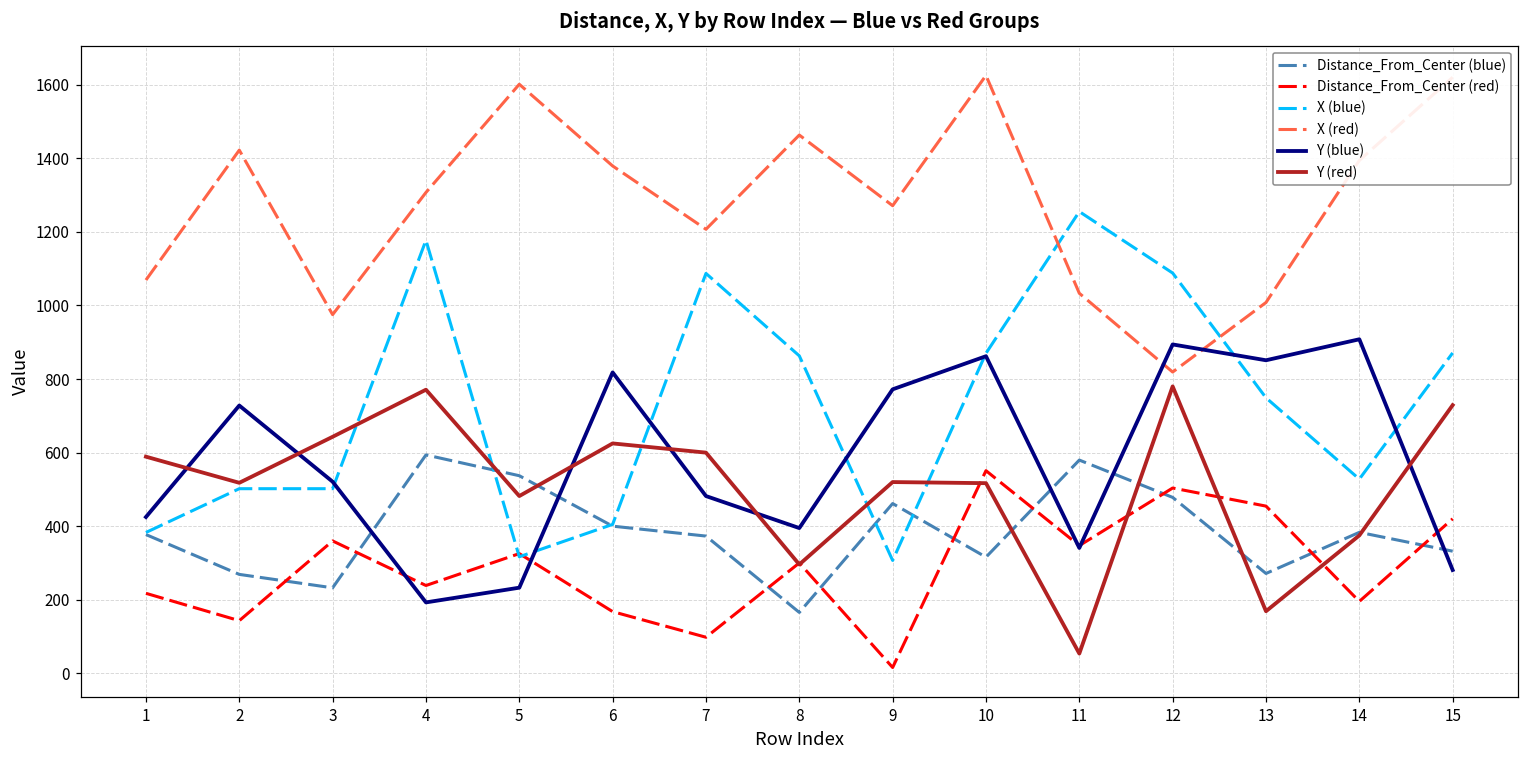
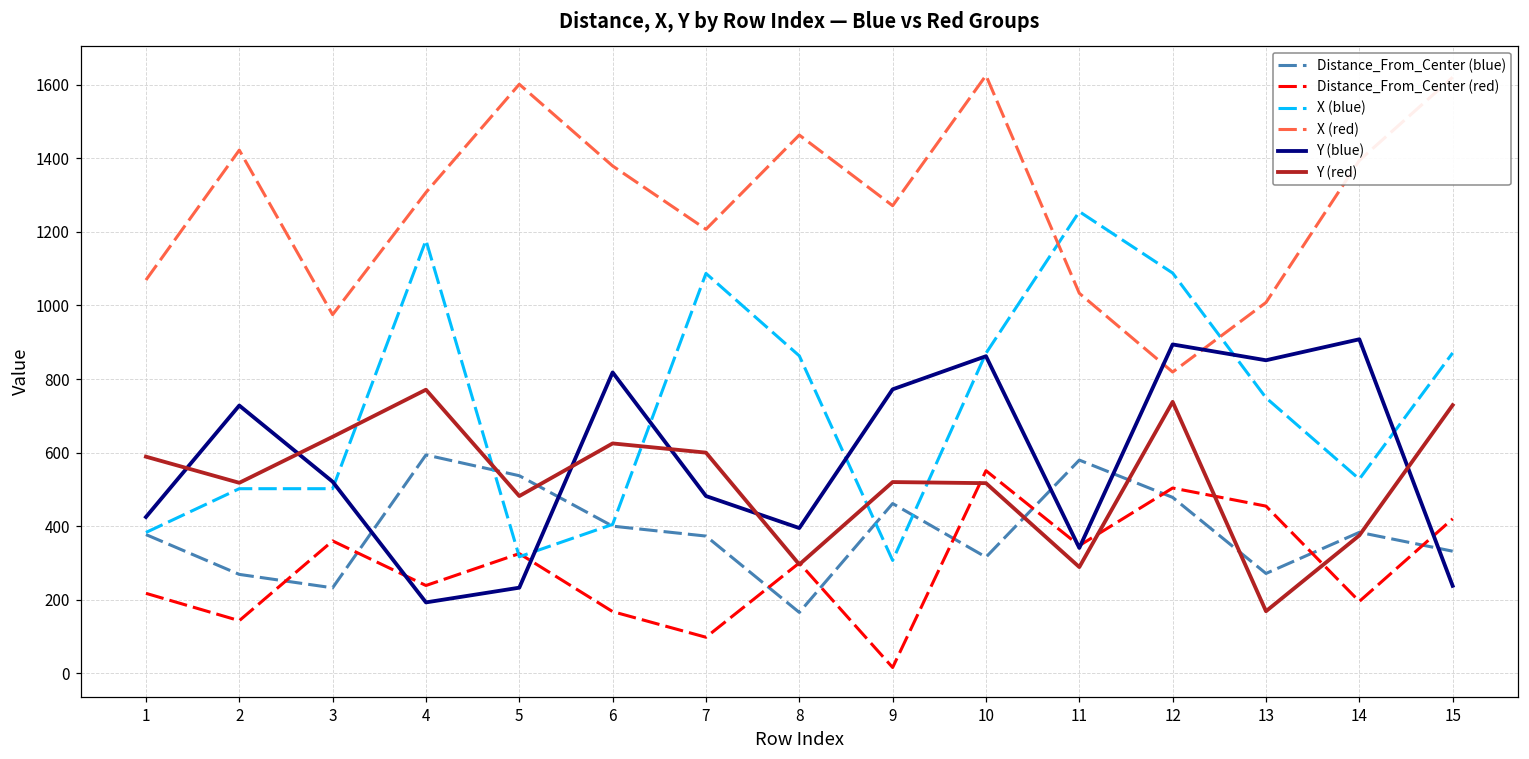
  {
    "Distance_From_Center (blue)": {
      "2": 270,
      "3": 230,
      "4": 590,
      "5": 540,
      "7": 370,
      "8": 170,
      "9": 460,
      "10": 320,
      "11": 580,
      "12": 480,
      "13": 270,
      "14": 380,
      "15": 330
    },
    "Distance_From_Center (red)": {
      "1": 220,
      "2": 140,
      "3": 360,
      "4": 240,
      "5": 330,
      "6": 170,
      "7": 100,
      "9": 20,
      "10": 550,
      "12": 500,
      "13": 450,
      "14": 200,
      "15": 420
    },
    "X (blue)": {
      "2": 500,
      "3": 500,
      "4": 1180,
      "5": 320,
      "7": 1090,
      "8": 860,
      "9": 310,
      "10": 870,
      "11": 1260,
      "12": 1090,
      "13": 750,
      "14": 530,
      "15": 870
    },
    "X (red)": {
      "1": 1070,
      "2": 1420,
      "3": 980,
      "4": 1310,
      "5": 1600,
      "6": 1380,
      "7": 1210,
      "8": 1460,
      "9": 1270,
      "10": 1630,
      "11": 1030,
      "12": 820,
      "13": 1010
    },
    "Y (blue)": {
      "1": 430,
      "2": 730,
      "3": 520,
      "4": 190,
      "5": 230,
      "6": 820,
      "7": 480,
      "8": 400,
      "9": 770,
      "10": 860,
      "12": 890,
      "13": 850,
      "14": 910,
-     "15": 280
+     "15": 240
    },
    "Y (red)": {
      "1": 590,
      "2": 520,
      "3": 640,
      "4": 770,
      "5": 480,
      "6": 630,
      "7": 600,
      "9": 520,
      "10": 520,
-     "11": 50,
-     "12": 780,
+     "11": 290,
+     "12": 740,
      "13": 170,
      "14": 380,
      "15": 730
    }
  }
